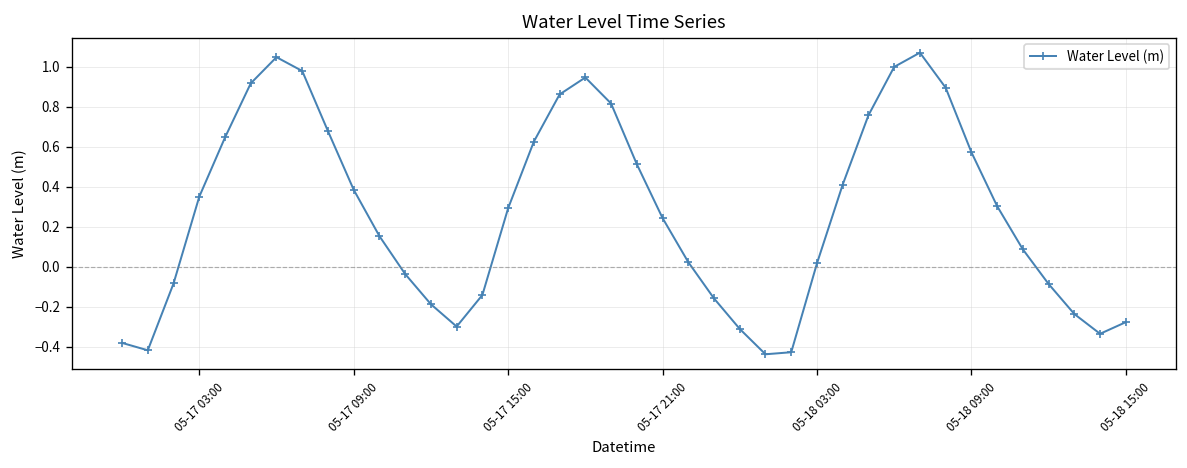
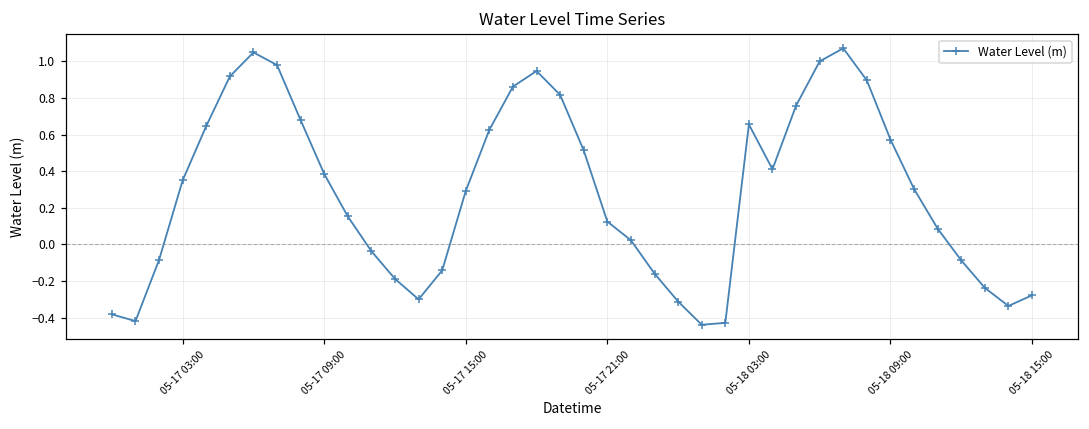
  {
    "05-17 03:00": 0.35,
    "05-17 09:00": 0.38,
    "05-17 15:00": 0.29,
-   "05-17 21:00": 0.24,
-   "05-18 03:00": 0.02,
+   "05-17 21:00": 0.12,
+   "05-18 03:00": 0.66,
    "05-18 09:00": 0.57,
    "05-18 15:00": -0.28
  }
